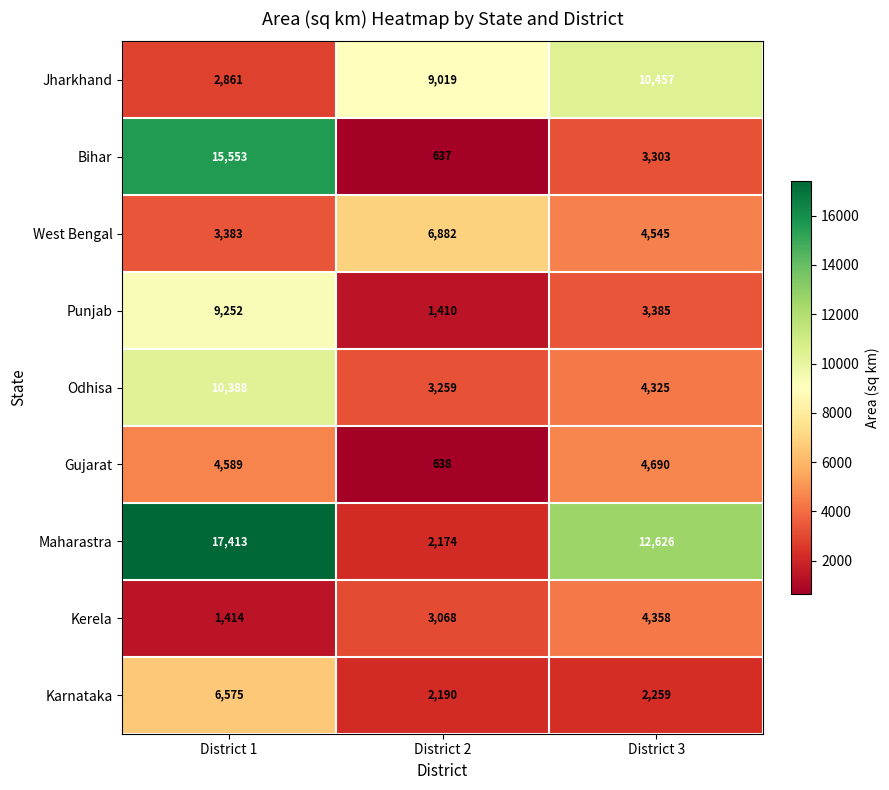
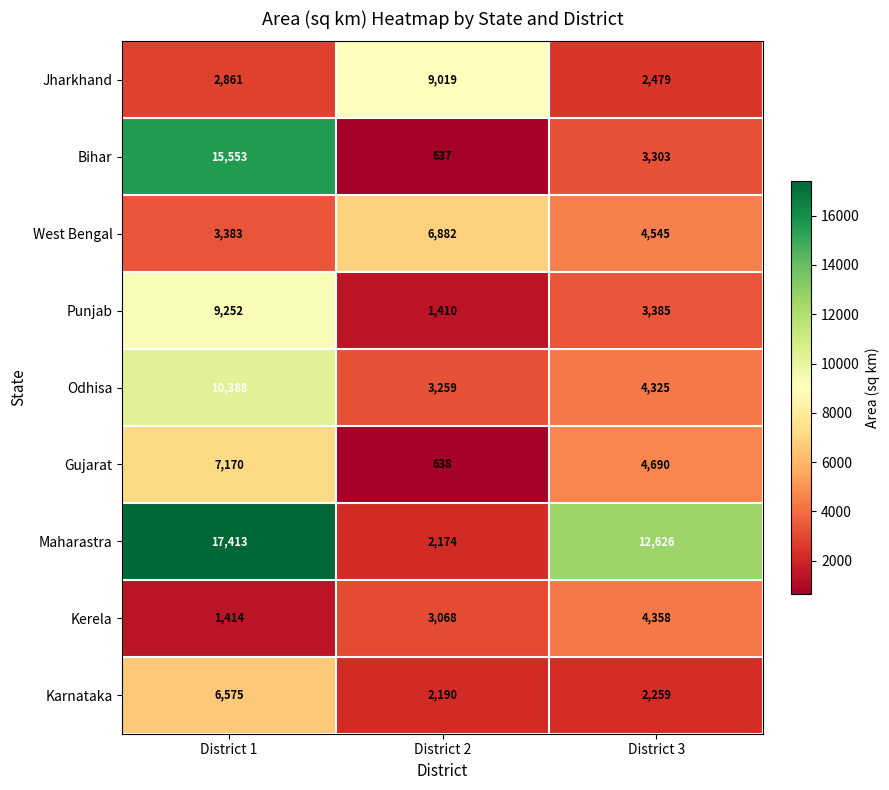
  {
    "Jharkhand": {
      "District 1": "2,861",
      "District 2": "9,019",
-     "District 3": "10,457"
+     "District 3": "2,479"
    },
    "Bihar": {
      "District 1": "15,553",
      "District 2": "637",
      "District 3": "3,303"
    },
    "West Bengal": {
      "District 1": "3,383",
      "District 2": "6,882",
      "District 3": "4,545"
    },
    "Punjab": {
      "District 1": "9,252",
      "District 2": "1,410",
      "District 3": "3,385"
    },
    "Odhisa": {
      "District 1": "10,388",
      "District 2": "3,259",
      "District 3": "4,325"
    },
    "Gujarat": {
-     "District 1": "4,589",
+     "District 1": "7,170",
      "District 2": "638",
      "District 3": "4,690"
    },
    "Maharastra": {
      "District 1": "17,413",
      "District 2": "2,174",
      "District 3": "12,626"
    },
    "Kerela": {
      "District 1": "1,414",
      "District 2": "3,068",
      "District 3": "4,358"
    },
    "Karnataka": {
      "District 1": "6,575",
      "District 2": "2,190",
      "District 3": "2,259"
    }
  }
